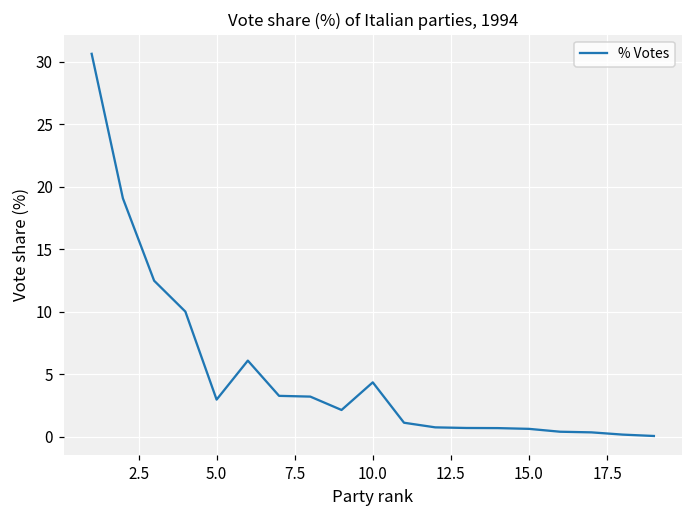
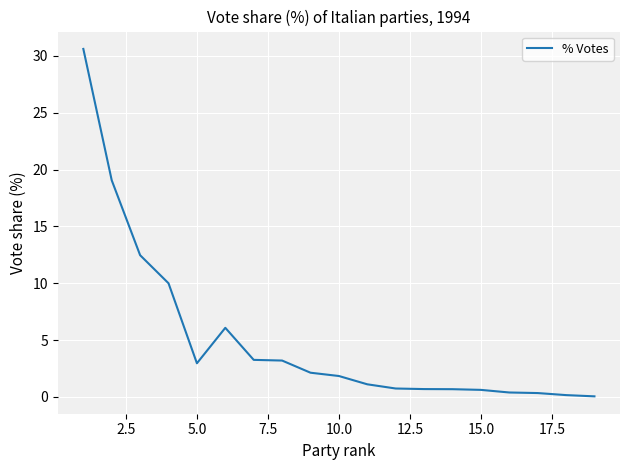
  {
    "5.0": 3.0,
-   "10.0": 4.3,
+   "10.0": 1.8,
    "15.0": 0.6
  }
